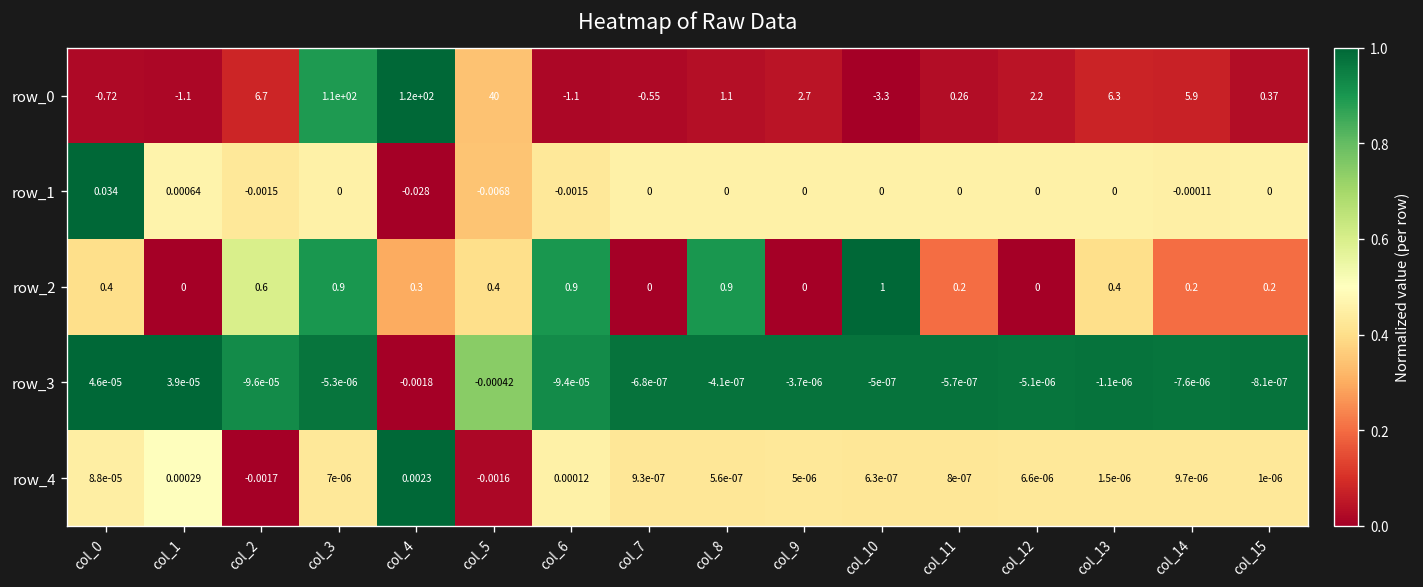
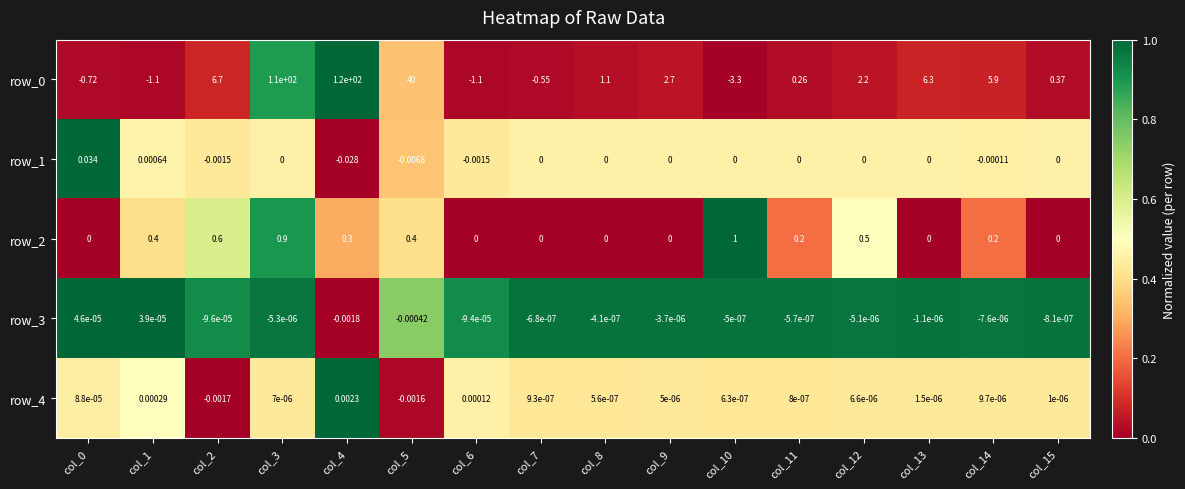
  {
    "row_0": {
      "col_0": "-0.72",
      "col_1": "-1.1",
      "col_2": "6.7",
      "col_3": "1.1e+02",
      "col_4": "1.2e+02",
      "col_5": "40",
      "col_6": "-1.1",
      "col_7": "-0.55",
      "col_8": "1.1",
      "col_9": "2.7",
      "col_10": "-3.3",
      "col_11": "0.26",
      "col_12": "2.2",
      "col_13": "6.3",
      "col_14": "5.9",
      "col_15": "0.37"
    },
    "row_1": {
      "col_0": "0.034",
      "col_1": "0.00064",
      "col_2": "-0.0015",
      "col_3": "0",
      "col_4": "-0.028",
      "col_5": "-0.0068",
      "col_6": "-0.0015",
      "col_7": "0",
      "col_8": "0",
      "col_9": "0",
      "col_10": "0",
      "col_11": "0",
      "col_12": "0",
      "col_13": "0",
      "col_14": "-0.00011",
      "col_15": "0"
    },
    "row_2": {
-     "col_0": "0.4",
-     "col_1": "0",
+     "col_0": "0",
+     "col_1": "0.4",
      "col_2": "0.6",
      "col_3": "0.9",
      "col_4": "0.3",
      "col_5": "0.4",
-     "col_6": "0.9",
+     "col_6": "0",
      "col_7": "0",
-     "col_8": "0.9",
+     "col_8": "0",
      "col_9": "0",
      "col_10": "1",
      "col_11": "0.2",
-     "col_12": "0",
-     "col_13": "0.4",
+     "col_12": "0.5",
+     "col_13": "0",
      "col_14": "0.2",
-     "col_15": "0.2"
+     "col_15": "0"
    },
    "row_3": {
      "col_0": "4.6e-05",
      "col_1": "3.9e-05",
      "col_2": "-9.6e-05",
      "col_3": "-5.3e-06",
      "col_4": "-0.0018",
      "col_5": "-0.00042",
      "col_6": "-9.4e-05",
      "col_7": "-6.8e-07",
      "col_8": "-4.1e-07",
      "col_9": "-3.7e-06",
      "col_10": "-5e-07",
      "col_11": "-5.7e-07",
      "col_12": "-5.1e-06",
      "col_13": "-1.1e-06",
      "col_14": "-7.6e-06",
      "col_15": "-8.1e-07"
    },
    "row_4": {
      "col_0": "8.8e-05",
      "col_1": "0.00029",
      "col_2": "-0.0017",
      "col_3": "7e-06",
      "col_4": "0.0023",
      "col_5": "-0.0016",
      "col_6": "0.00012",
      "col_7": "9.3e-07",
      "col_8": "5.6e-07",
      "col_9": "5e-06",
      "col_10": "6.3e-07",
      "col_11": "8e-07",
      "col_12": "6.6e-06",
      "col_13": "1.5e-06",
      "col_14": "9.7e-06",
      "col_15": "1e-06"
    }
  }
